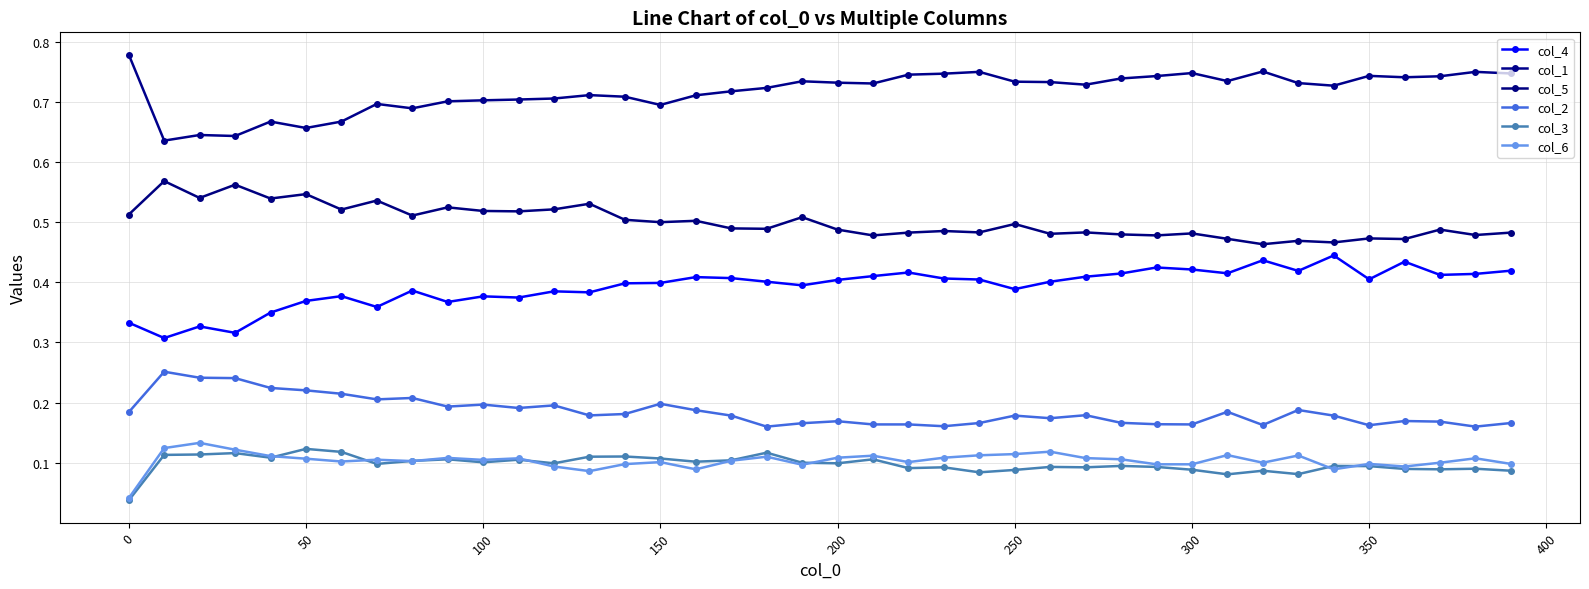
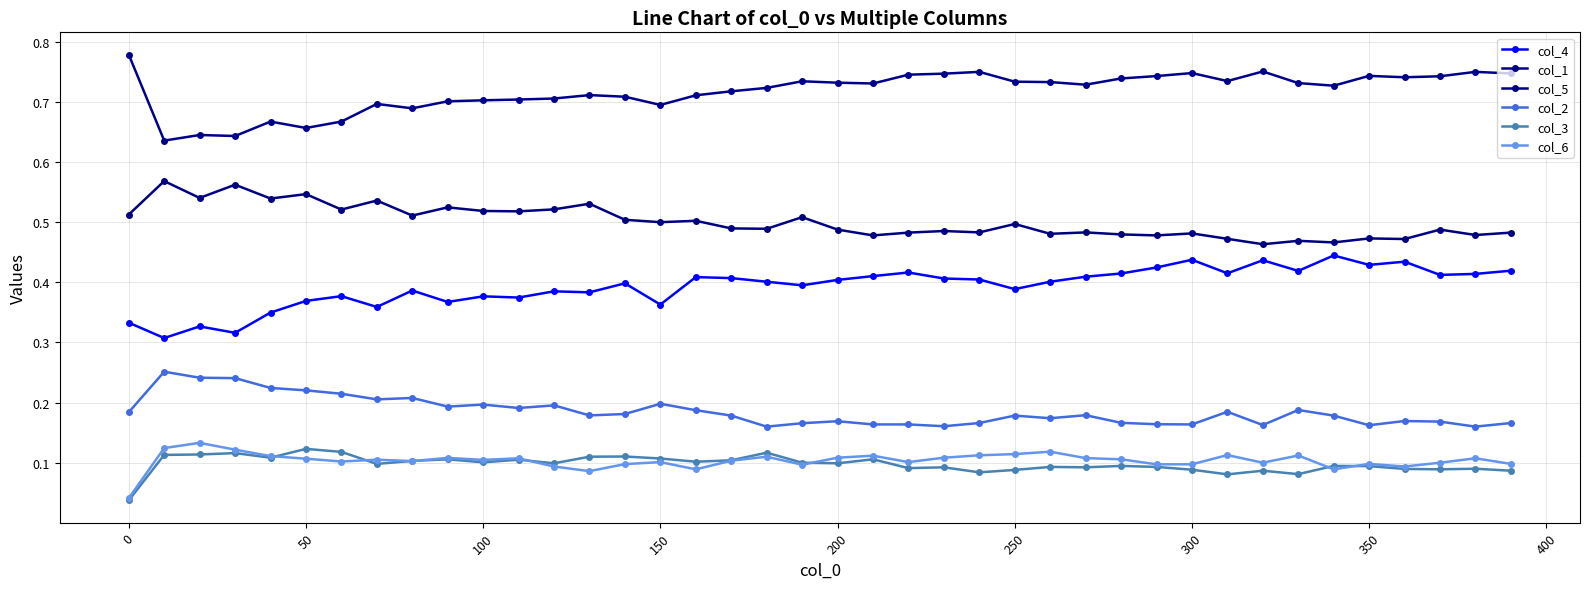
  {
    "col_4": {
      "0": 0.33,
      "50": 0.37,
      "100": 0.38,
-     "150": 0.40,
+     "150": 0.36,
      "200": 0.40,
      "250": 0.39,
-     "300": 0.42,
-     "350": 0.41
+     "300": 0.44,
+     "350": 0.43
    }
  }
